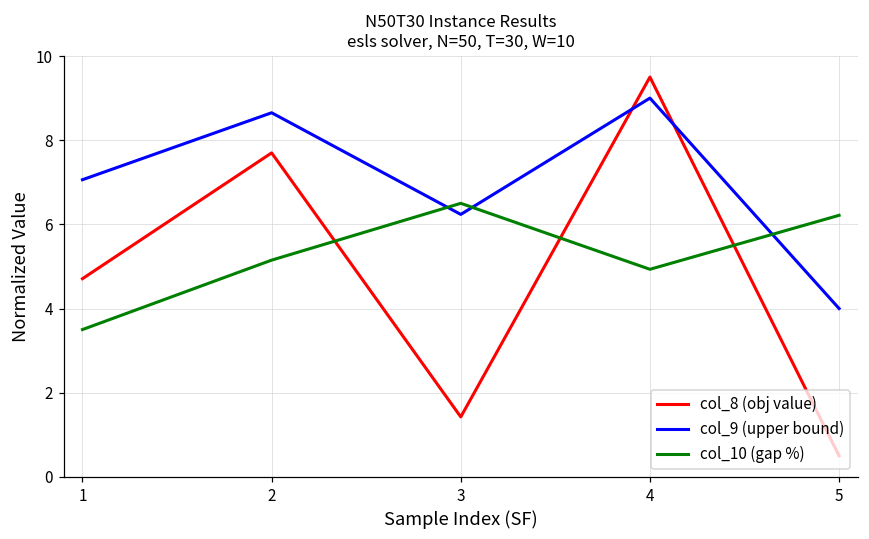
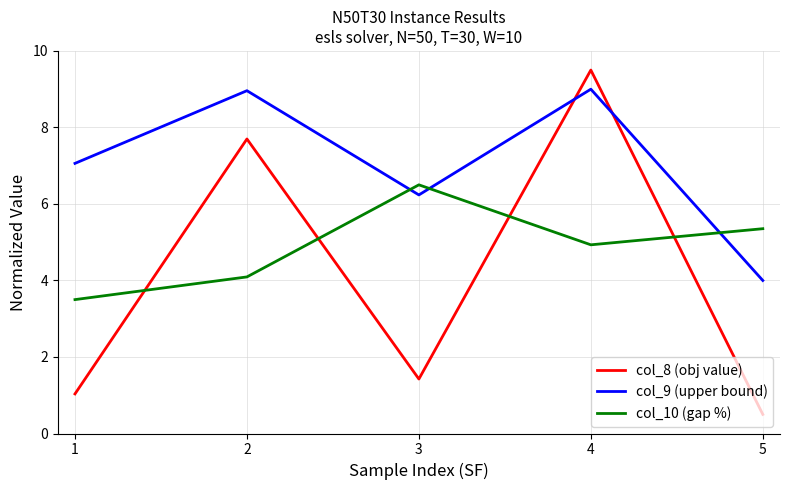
  {
    "col_8 (obj value)": {
-     "1": 4.7,
+     "1": 1.0,
      "2": 7.7,
      "3": 1.4,
      "4": 9.5
    },
    "col_9 (upper bound)": {
      "1": 7.1,
-     "2": 8.7,
+     "2": 9.0,
      "3": 6.2,
      "4": 9.0,
      "5": 4.0
    },
    "col_10 (gap %)": {
      "1": 3.5,
-     "2": 5.1,
+     "2": 4.1,
      "3": 6.5,
      "4": 4.9,
-     "5": 6.2
+     "5": 5.4
    }
  }
